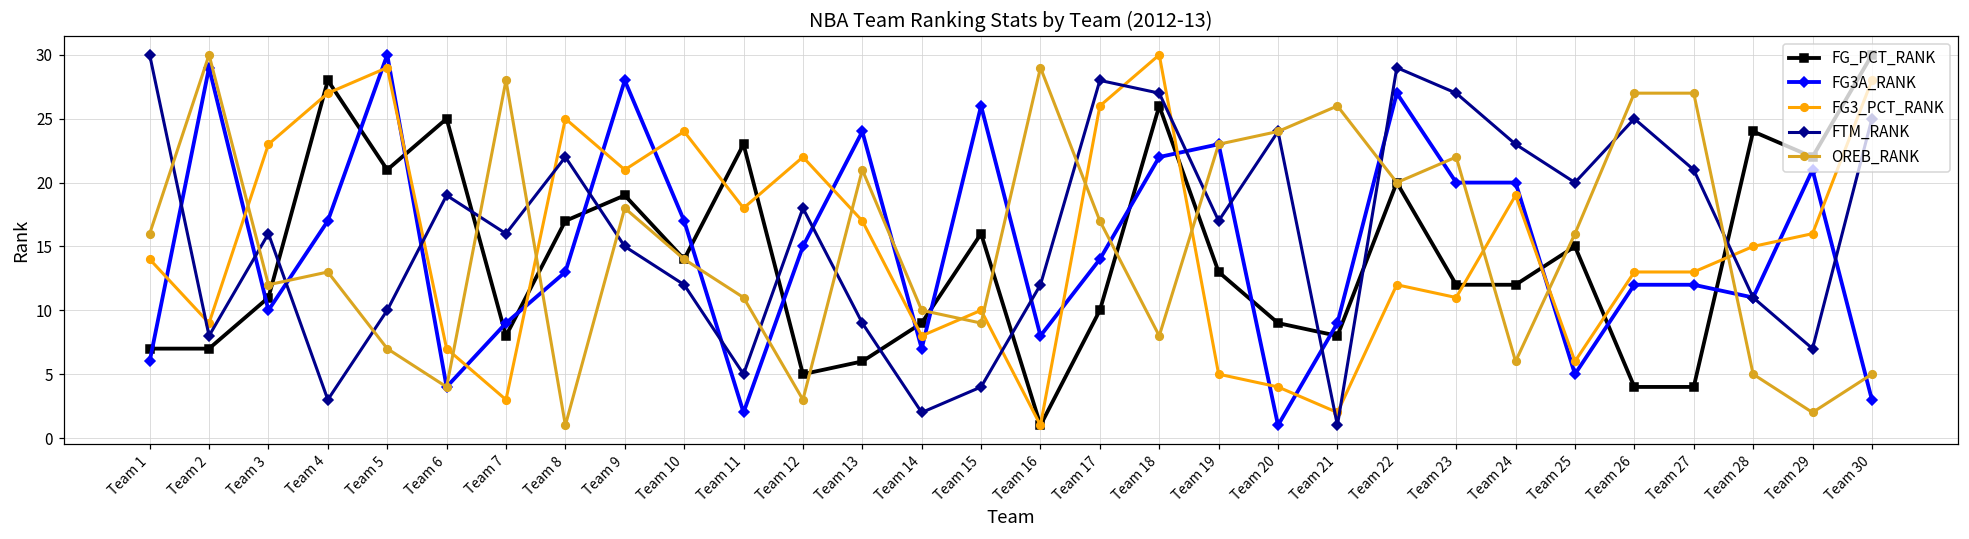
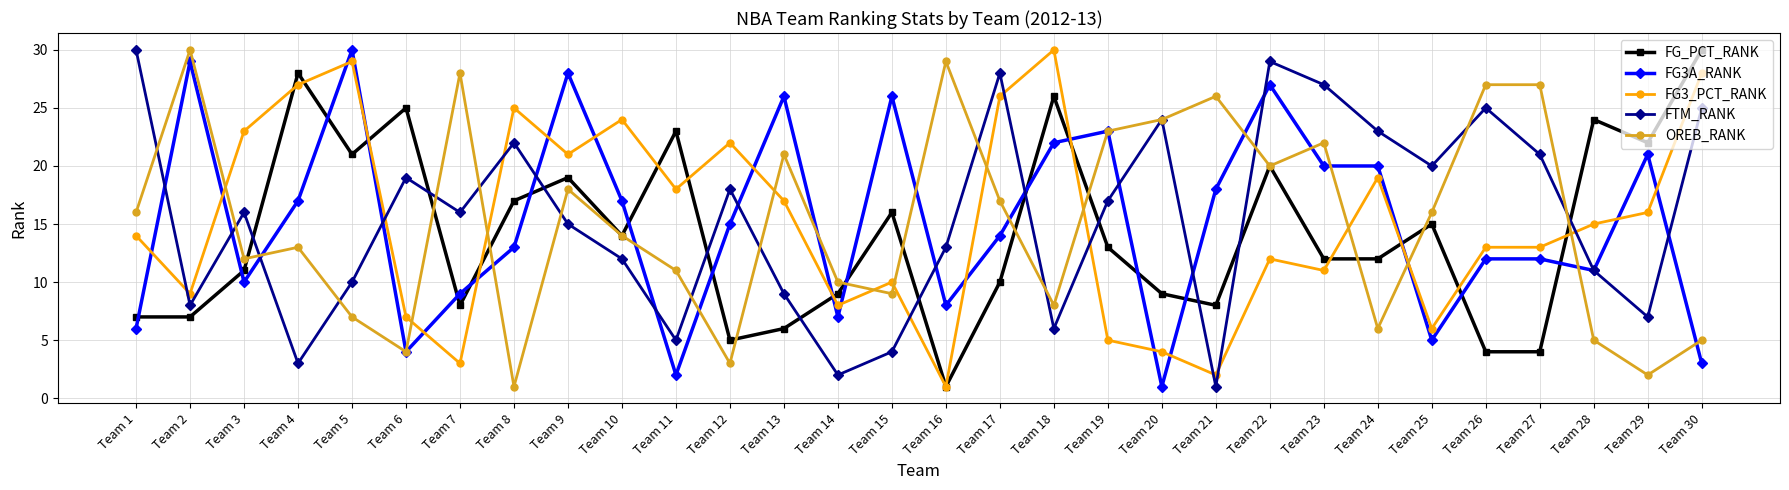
  {
    "FG_PCT_RANK": {
      "Team 1": 7,
      "Team 2": 7,
      "Team 3": 11,
      "Team 4": 28,
      "Team 5": 21,
      "Team 6": 25,
      "Team 7": 8,
      "Team 8": 17,
      "Team 9": 19,
      "Team 11": 23,
      "Team 12": 5,
      "Team 13": 6,
      "Team 14": 9,
      "Team 15": 16,
      "Team 17": 10,
      "Team 18": 26,
      "Team 19": 13,
      "Team 20": 9,
      "Team 21": 8,
      "Team 23": 12,
      "Team 24": 12,
      "Team 25": 15,
      "Team 26": 4,
      "Team 27": 4,
      "Team 28": 24
    },
    "FG3A_RANK": {
      "Team 1": 6,
      "Team 2": 29,
      "Team 3": 10,
      "Team 4": 17,
      "Team 5": 30,
      "Team 7": 9,
      "Team 8": 13,
      "Team 9": 28,
      "Team 10": 17,
      "Team 11": 2,
      "Team 12": 15,
-     "Team 13": 24,
+     "Team 13": 26,
      "Team 14": 7,
      "Team 15": 26,
      "Team 16": 8,
      "Team 17": 14,
      "Team 18": 22,
      "Team 20": 1,
-     "Team 21": 9,
+     "Team 21": 18,
      "Team 22": 27,
      "Team 23": 20,
      "Team 24": 20,
      "Team 25": 5,
      "Team 26": 12,
      "Team 27": 12,
      "Team 29": 21,
      "Team 30": 3
    },
    "FTM_RANK": {
      "Team 1": 30,
      "Team 2": 8,
      "Team 3": 16,
      "Team 4": 3,
      "Team 5": 10,
      "Team 6": 19,
      "Team 7": 16,
      "Team 8": 22,
      "Team 9": 15,
      "Team 10": 12,
      "Team 11": 5,
      "Team 12": 18,
      "Team 13": 9,
      "Team 14": 2,
      "Team 15": 4,
-     "Team 16": 12,
+     "Team 16": 13,
      "Team 17": 28,
-     "Team 18": 27,
+     "Team 18": 6,
      "Team 19": 17,
      "Team 21": 1,
      "Team 22": 29,
      "Team 23": 27,
      "Team 24": 23,
      "Team 25": 20,
      "Team 26": 25,
      "Team 27": 21,
      "Team 29": 7
    }
  }
